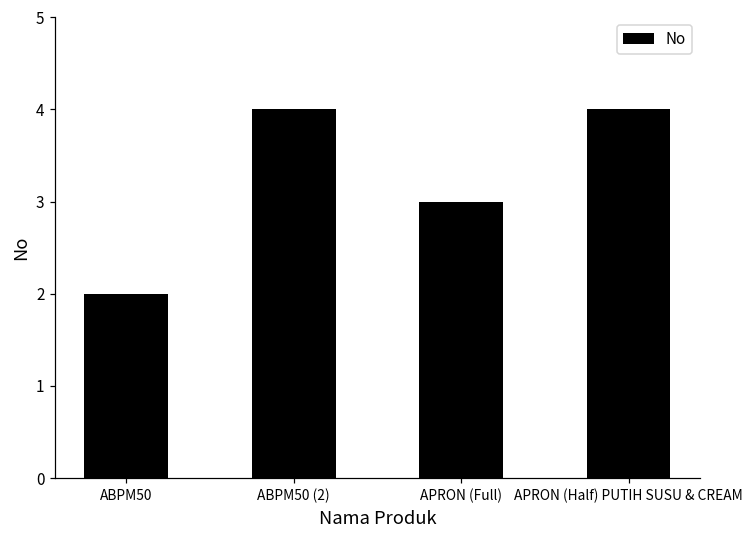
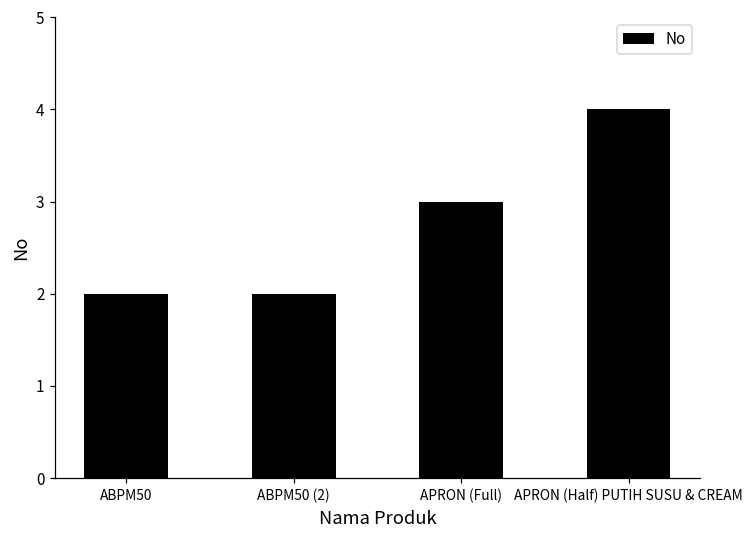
  {
    "ABPM50": 2,
-   "ABPM50 (2)": 4,
+   "ABPM50 (2)": 2,
    "APRON (Full)": 3,
    "APRON (Half) PUTIH SUSU & CREAM": 4
  }
